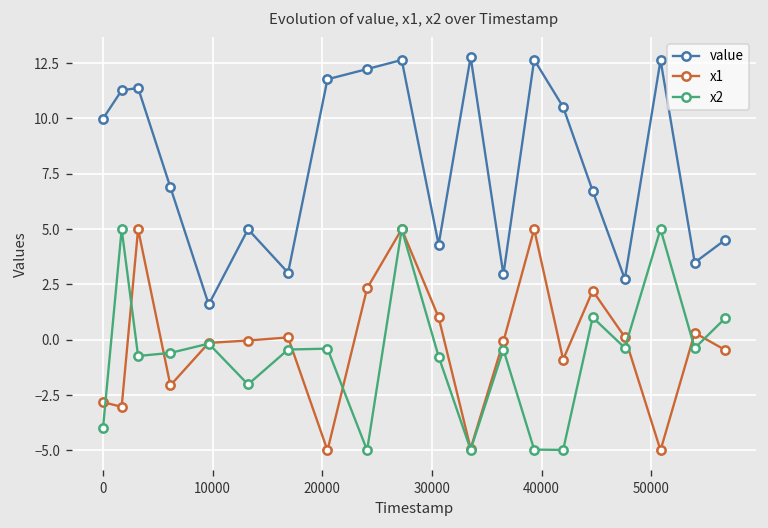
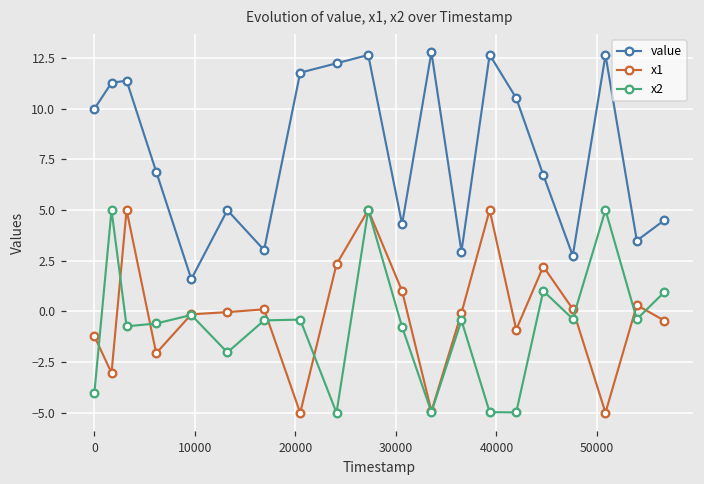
  {
    "value": {
      "0": 10.0
    },
    "x1": {
-     "0": -2.8
+     "0": -1.2
    },
    "x2": {
      "0": -4.0
    }
  }
